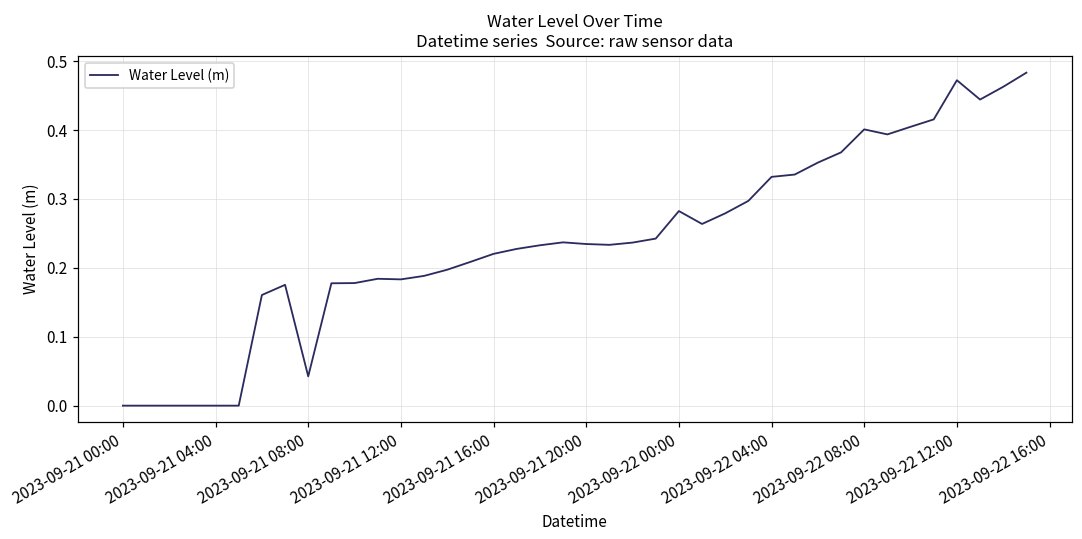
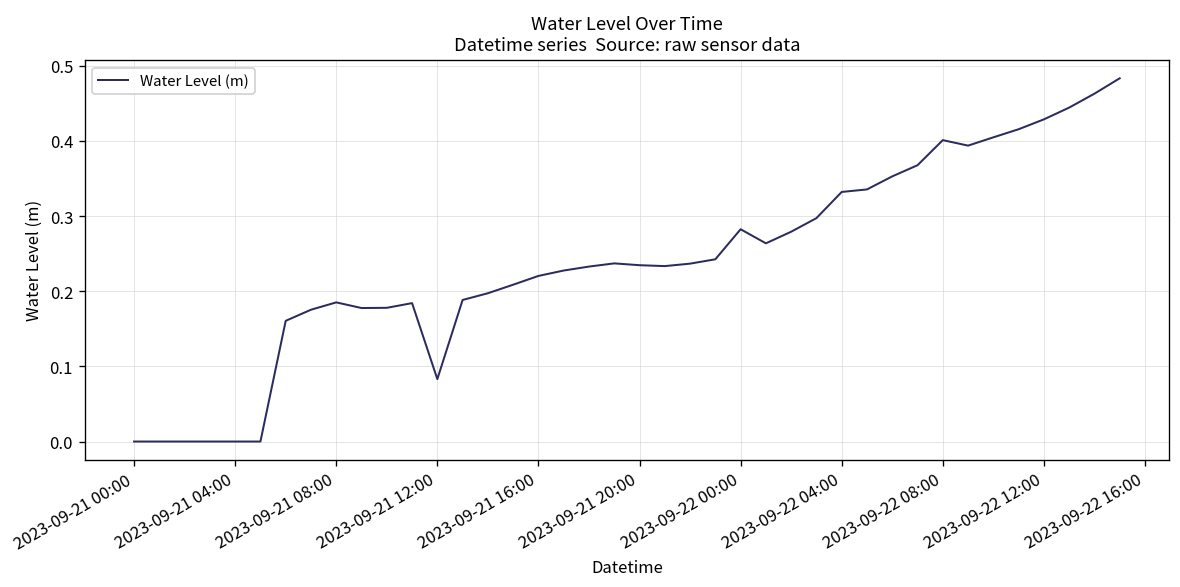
  {
    "2023-09-21 00:00": 0.00,
    "2023-09-21 04:00": 0.00,
-   "2023-09-21 08:00": 0.04,
-   "2023-09-21 12:00": 0.18,
+   "2023-09-21 08:00": 0.19,
+   "2023-09-21 12:00": 0.08,
    "2023-09-21 16:00": 0.22,
    "2023-09-21 20:00": 0.23,
    "2023-09-22 00:00": 0.28,
    "2023-09-22 04:00": 0.33,
    "2023-09-22 08:00": 0.40,
-   "2023-09-22 12:00": 0.47
+   "2023-09-22 12:00": 0.43
  }
